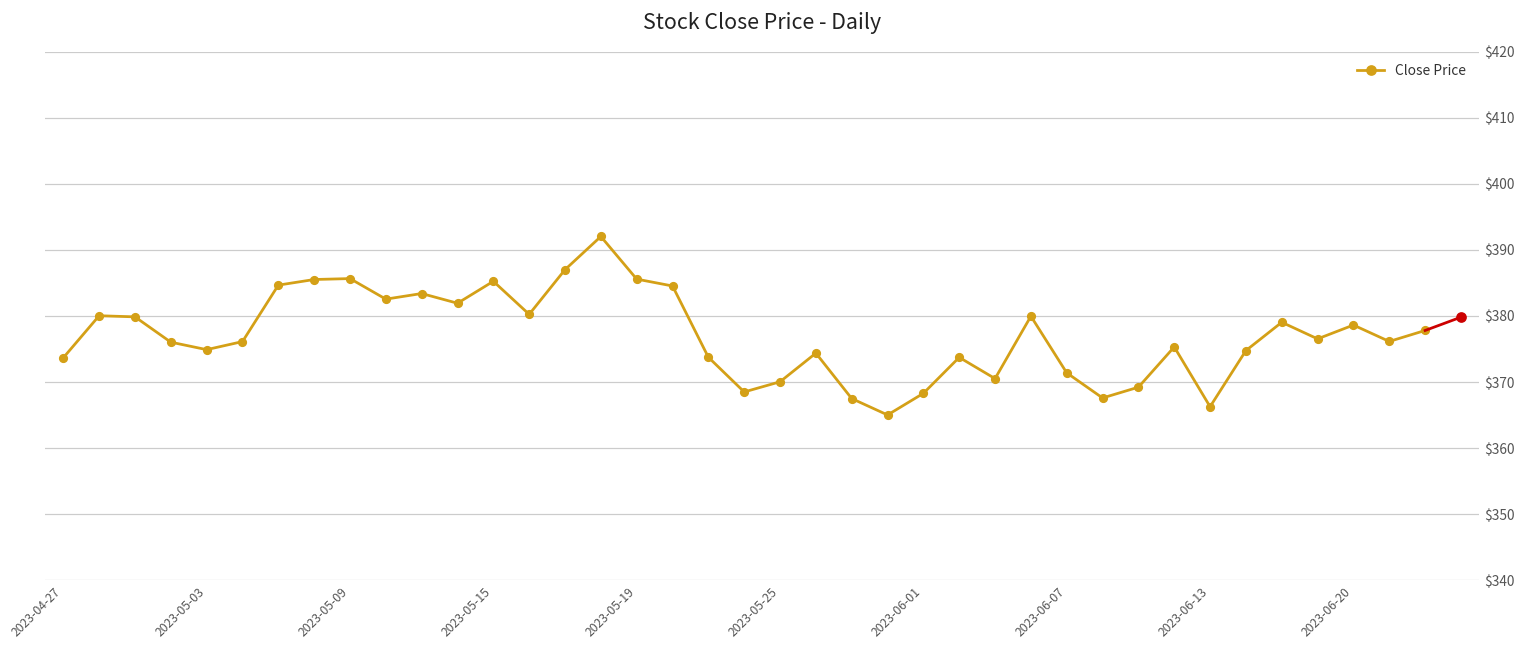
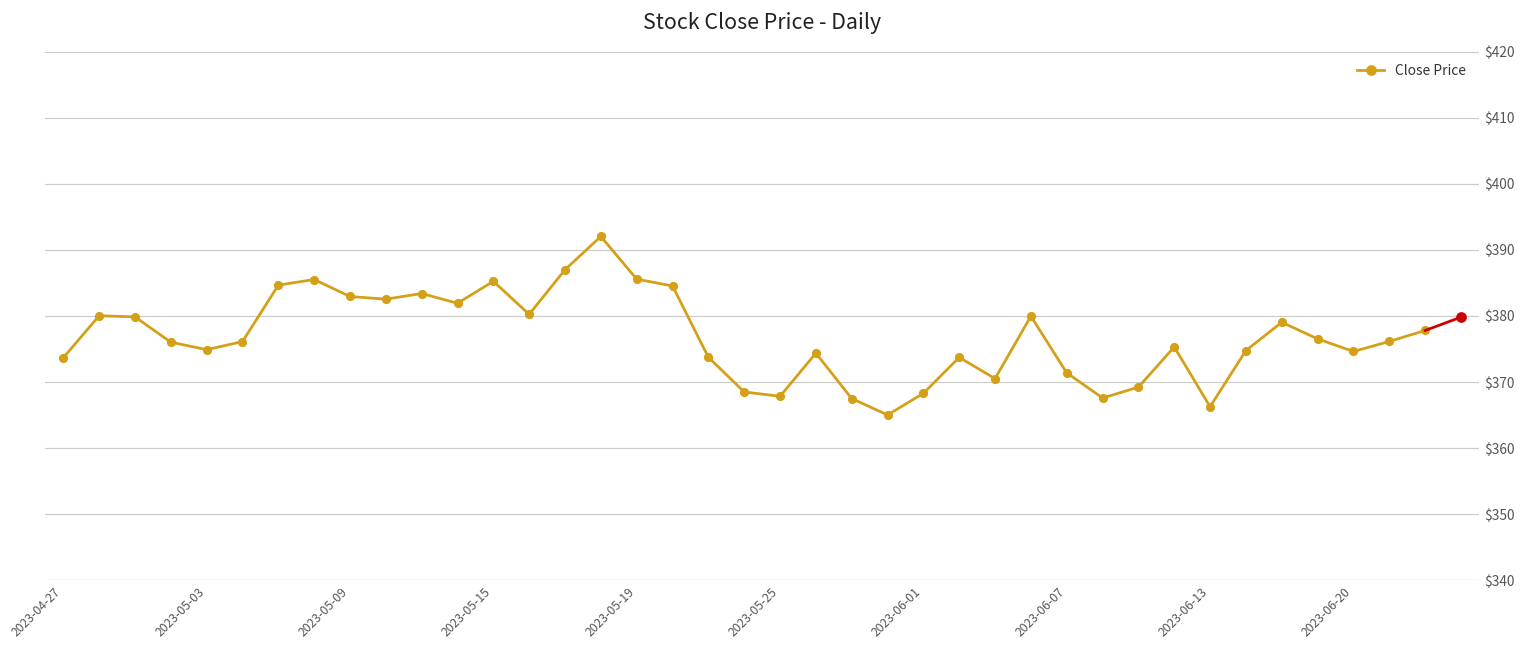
  {
    "Close Price": {
      "2023-04-27": "$374",
      "2023-05-03": "$375",
-     "2023-05-09": "$386",
+     "2023-05-09": "$383",
      "2023-05-15": "$385",
      "2023-05-19": "$386",
-     "2023-05-25": "$370",
+     "2023-05-25": "$368",
      "2023-06-01": "$368",
      "2023-06-07": "$371",
      "2023-06-13": "$366",
-     "2023-06-20": "$379"
+     "2023-06-20": "$375"
    }
  }
